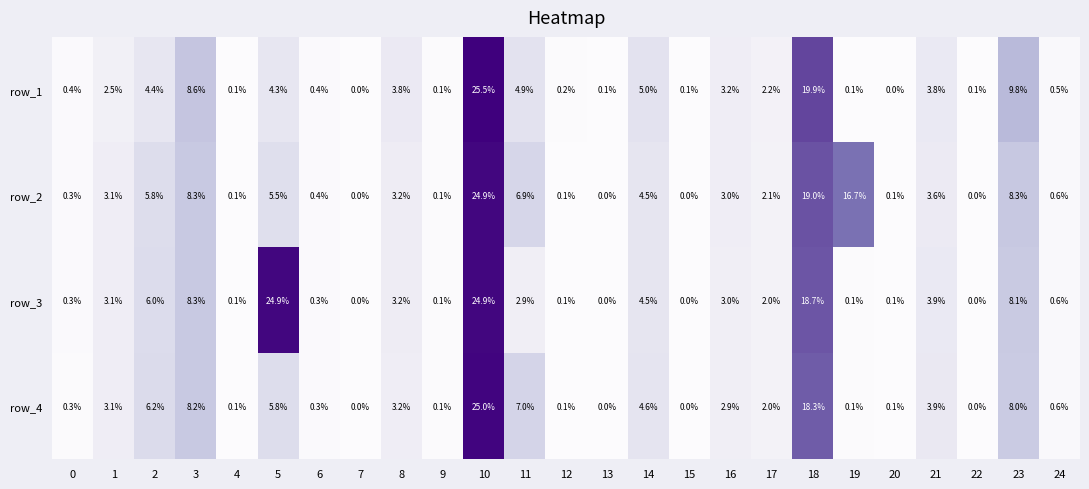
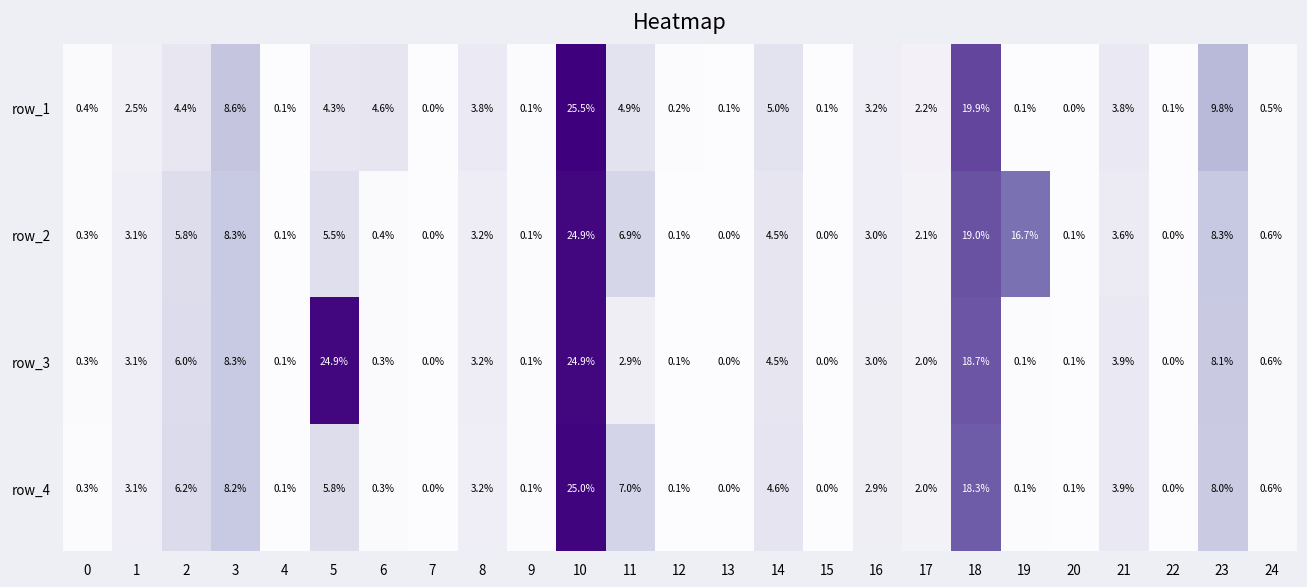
  {
    "row_1": {
      "0": "0.4%",
      "1": "2.5%",
      "2": "4.4%",
      "3": "8.6%",
      "4": "0.1%",
      "5": "4.3%",
-     "6": "0.4%",
+     "6": "4.6%",
      "7": "0.0%",
      "8": "3.8%",
      "9": "0.1%",
      "10": "25.5%",
      "11": "4.9%",
      "12": "0.2%",
      "13": "0.1%",
      "14": "5.0%",
      "15": "0.1%",
      "16": "3.2%",
      "17": "2.2%",
      "18": "19.9%",
      "19": "0.1%",
      "20": "0.0%",
      "21": "3.8%",
      "22": "0.1%",
      "23": "9.8%",
      "24": "0.5%"
    },
    "row_2": {
      "0": "0.3%",
      "1": "3.1%",
      "2": "5.8%",
      "3": "8.3%",
      "4": "0.1%",
      "5": "5.5%",
      "6": "0.4%",
      "7": "0.0%",
      "8": "3.2%",
      "9": "0.1%",
      "10": "24.9%",
      "11": "6.9%",
      "12": "0.1%",
      "13": "0.0%",
      "14": "4.5%",
      "15": "0.0%",
      "16": "3.0%",
      "17": "2.1%",
      "18": "19.0%",
      "19": "16.7%",
      "20": "0.1%",
      "21": "3.6%",
      "22": "0.0%",
      "23": "8.3%",
      "24": "0.6%"
    },
    "row_3": {
      "0": "0.3%",
      "1": "3.1%",
      "2": "6.0%",
      "3": "8.3%",
      "4": "0.1%",
      "5": "24.9%",
      "6": "0.3%",
      "7": "0.0%",
      "8": "3.2%",
      "9": "0.1%",
      "10": "24.9%",
      "11": "2.9%",
      "12": "0.1%",
      "13": "0.0%",
      "14": "4.5%",
      "15": "0.0%",
      "16": "3.0%",
      "17": "2.0%",
      "18": "18.7%",
      "19": "0.1%",
      "20": "0.1%",
      "21": "3.9%",
      "22": "0.0%",
      "23": "8.1%",
      "24": "0.6%"
    },
    "row_4": {
      "0": "0.3%",
      "1": "3.1%",
      "2": "6.2%",
      "3": "8.2%",
      "4": "0.1%",
      "5": "5.8%",
      "6": "0.3%",
      "7": "0.0%",
      "8": "3.2%",
      "9": "0.1%",
      "10": "25.0%",
      "11": "7.0%",
      "12": "0.1%",
      "13": "0.0%",
      "14": "4.6%",
      "15": "0.0%",
      "16": "2.9%",
      "17": "2.0%",
      "18": "18.3%",
      "19": "0.1%",
      "20": "0.1%",
      "21": "3.9%",
      "22": "0.0%",
      "23": "8.0%",
      "24": "0.6%"
    }
  }
